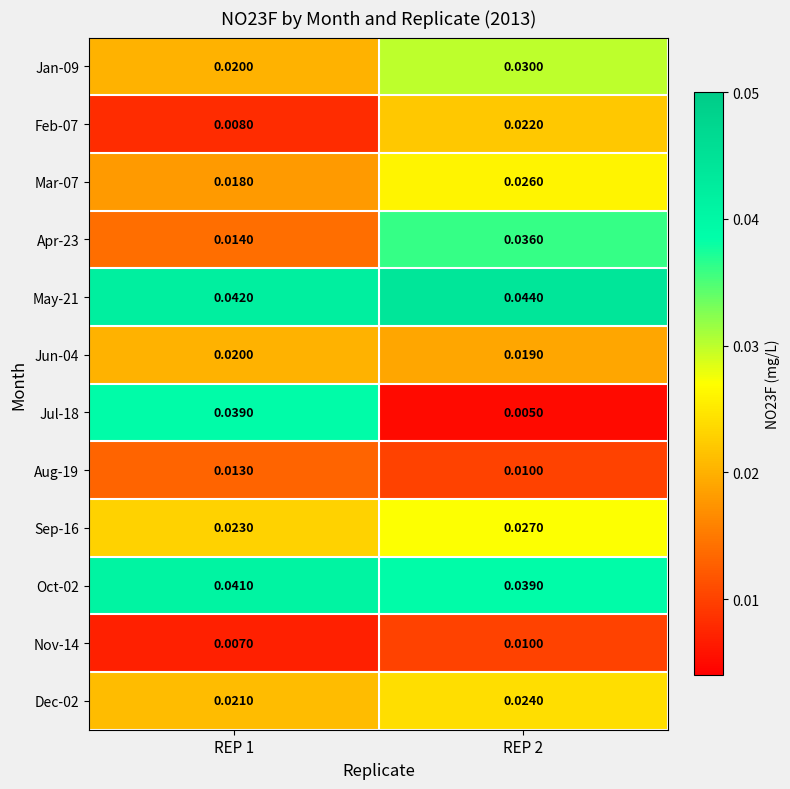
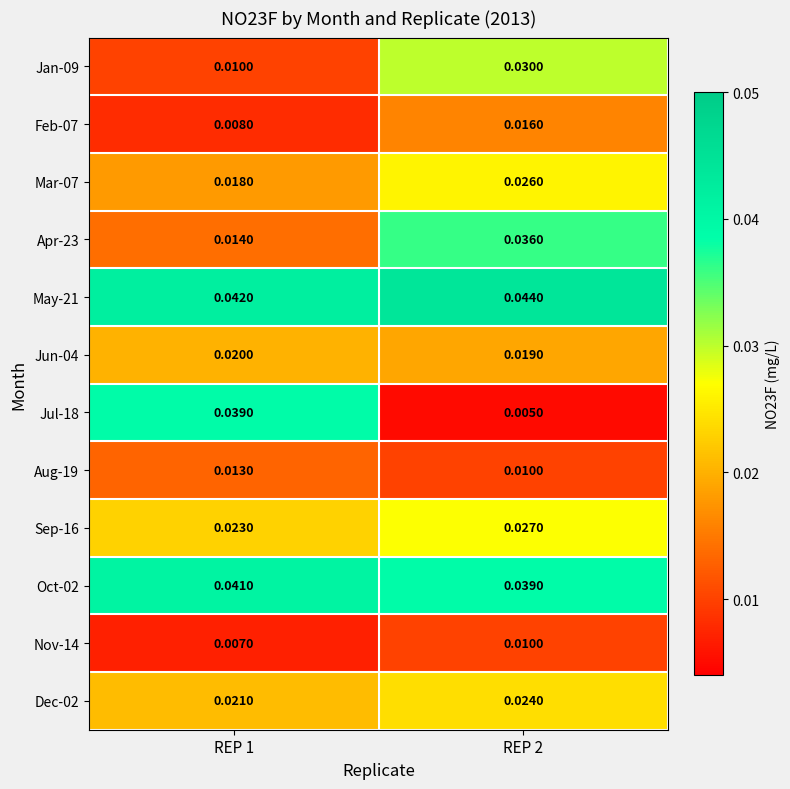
  {
    "Jan-09": {
-     "REP 1": 0.0200,
+     "REP 1": 0.0100,
      "REP 2": 0.0300
    },
    "Feb-07": {
      "REP 1": 0.0080,
-     "REP 2": 0.0220
+     "REP 2": 0.0160
    },
    "Mar-07": {
      "REP 1": 0.0180,
      "REP 2": 0.0260
    },
    "Apr-23": {
      "REP 1": 0.0140,
      "REP 2": 0.0360
    },
    "May-21": {
      "REP 1": 0.0420,
      "REP 2": 0.0440
    },
    "Jun-04": {
      "REP 1": 0.0200,
      "REP 2": 0.0190
    },
    "Jul-18": {
      "REP 1": 0.0390,
      "REP 2": 0.0050
    },
    "Aug-19": {
      "REP 1": 0.0130,
      "REP 2": 0.0100
    },
    "Sep-16": {
      "REP 1": 0.0230,
      "REP 2": 0.0270
    },
    "Oct-02": {
      "REP 1": 0.0410,
      "REP 2": 0.0390
    },
    "Nov-14": {
      "REP 1": 0.0070,
      "REP 2": 0.0100
    },
    "Dec-02": {
      "REP 1": 0.0210,
      "REP 2": 0.0240
    }
  }
